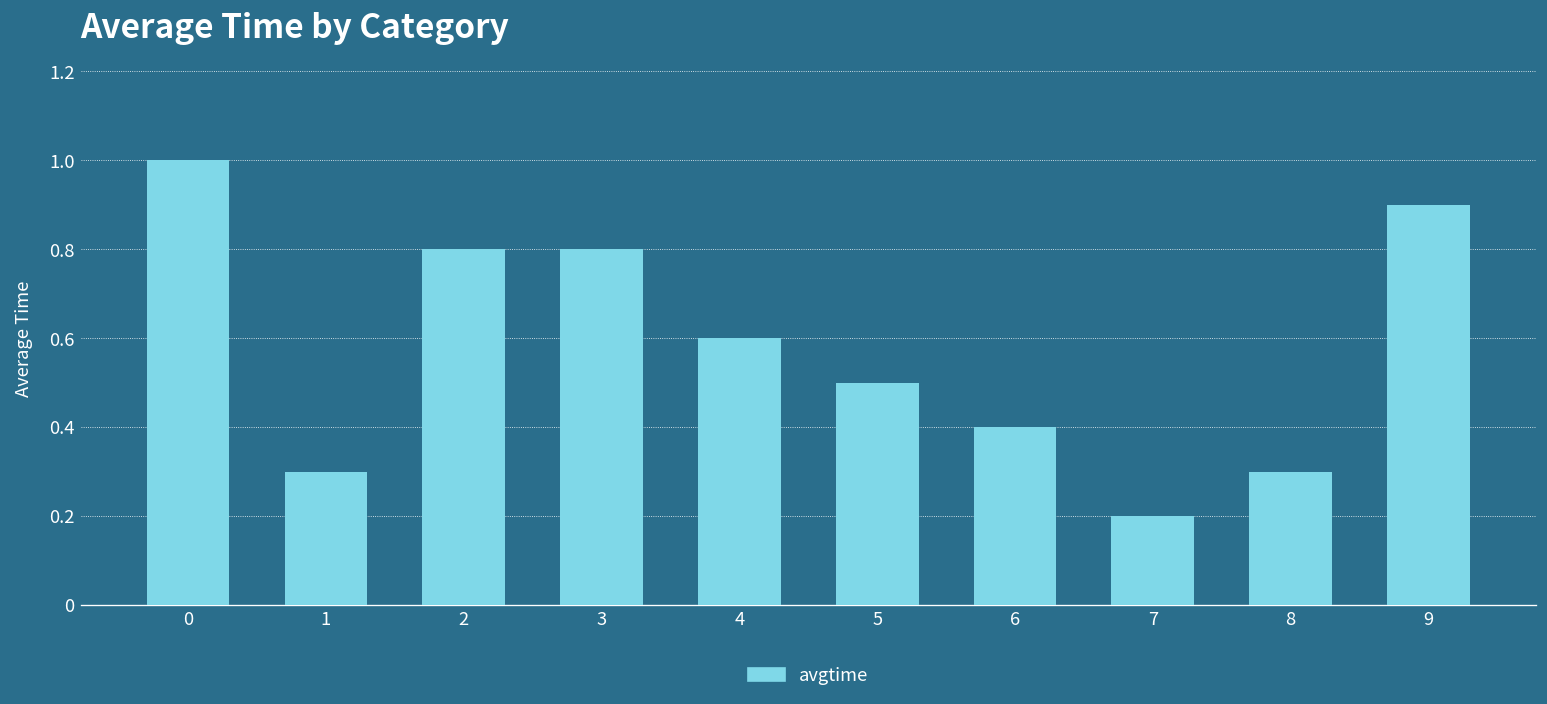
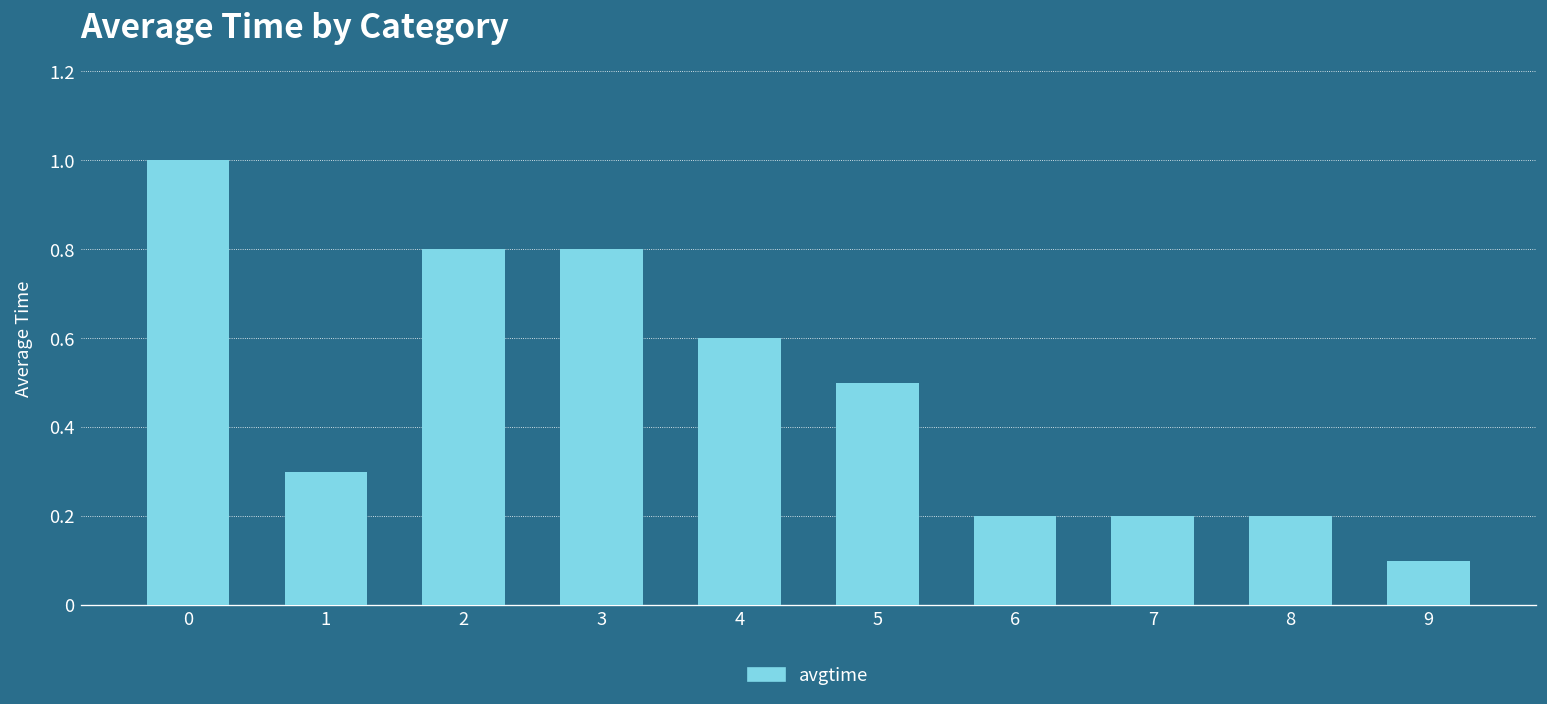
  {
    "0": 1.0,
    "1": 0.3,
    "2": 0.8,
    "3": 0.8,
    "4": 0.6,
    "5": 0.5,
-   "6": 0.4,
+   "6": 0.2,
    "7": 0.2,
-   "8": 0.3,
-   "9": 0.9
+   "8": 0.2,
+   "9": 0.1
  }
